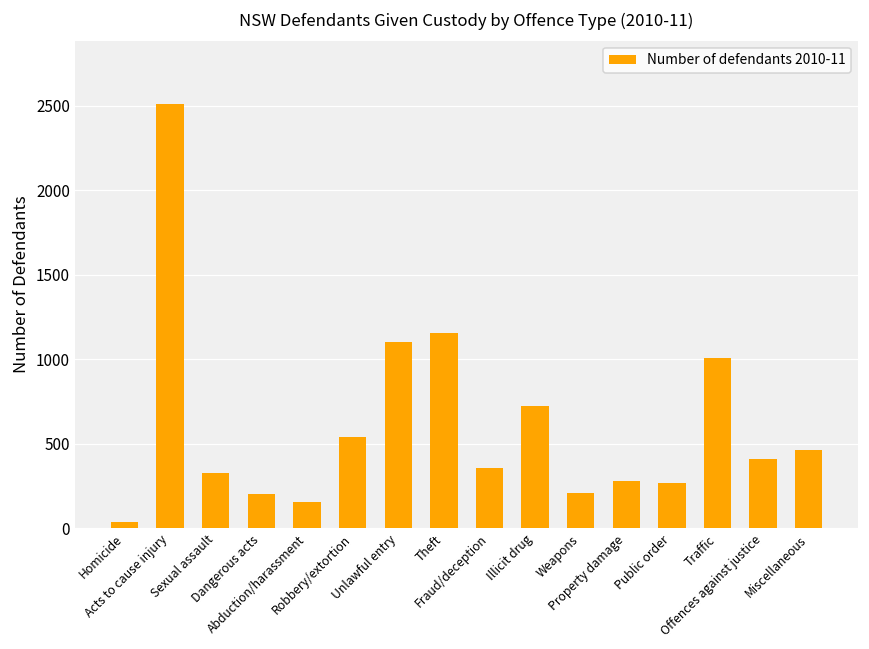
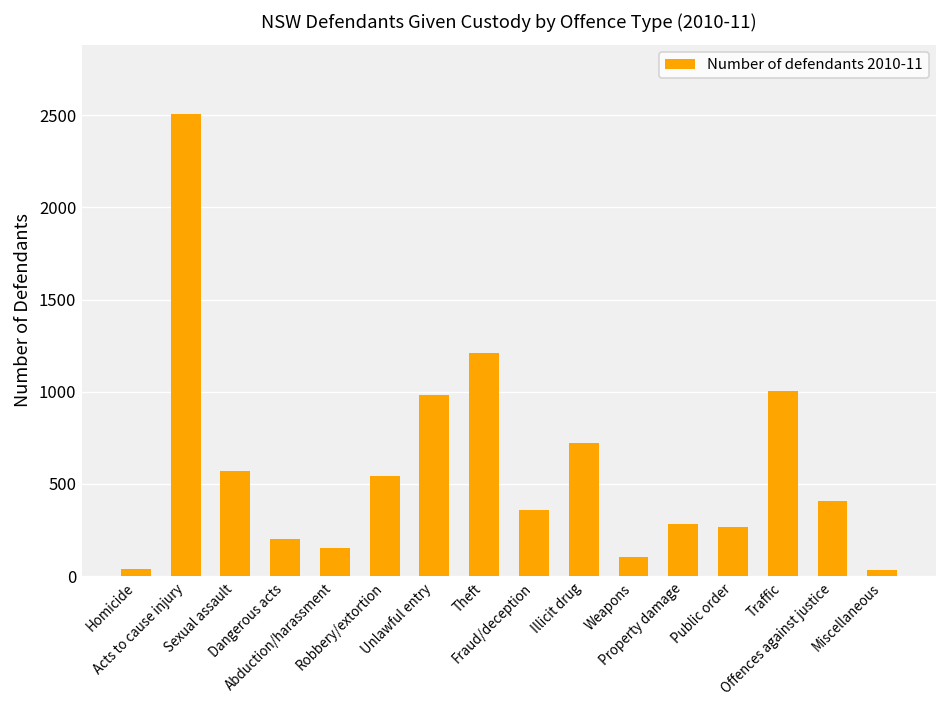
  {
    "Homicide": 40,
    "Acts to cause injury": 2510,
-   "Sexual assault": 330,
+   "Sexual assault": 570,
    "Dangerous acts": 200,
    "Abduction/harassment": 150,
    "Robbery/extortion": 540,
-   "Unlawful entry": 1100,
-   "Theft": 1160,
+   "Unlawful entry": 980,
+   "Theft": 1210,
    "Fraud/deception": 360,
    "Illicit drug": 720,
-   "Weapons": 210,
+   "Weapons": 110,
    "Property damage": 280,
    "Public order": 270,
    "Traffic": 1010,
    "Offences against justice": 410,
-   "Miscellaneous": 460
+   "Miscellaneous": 40
  }
